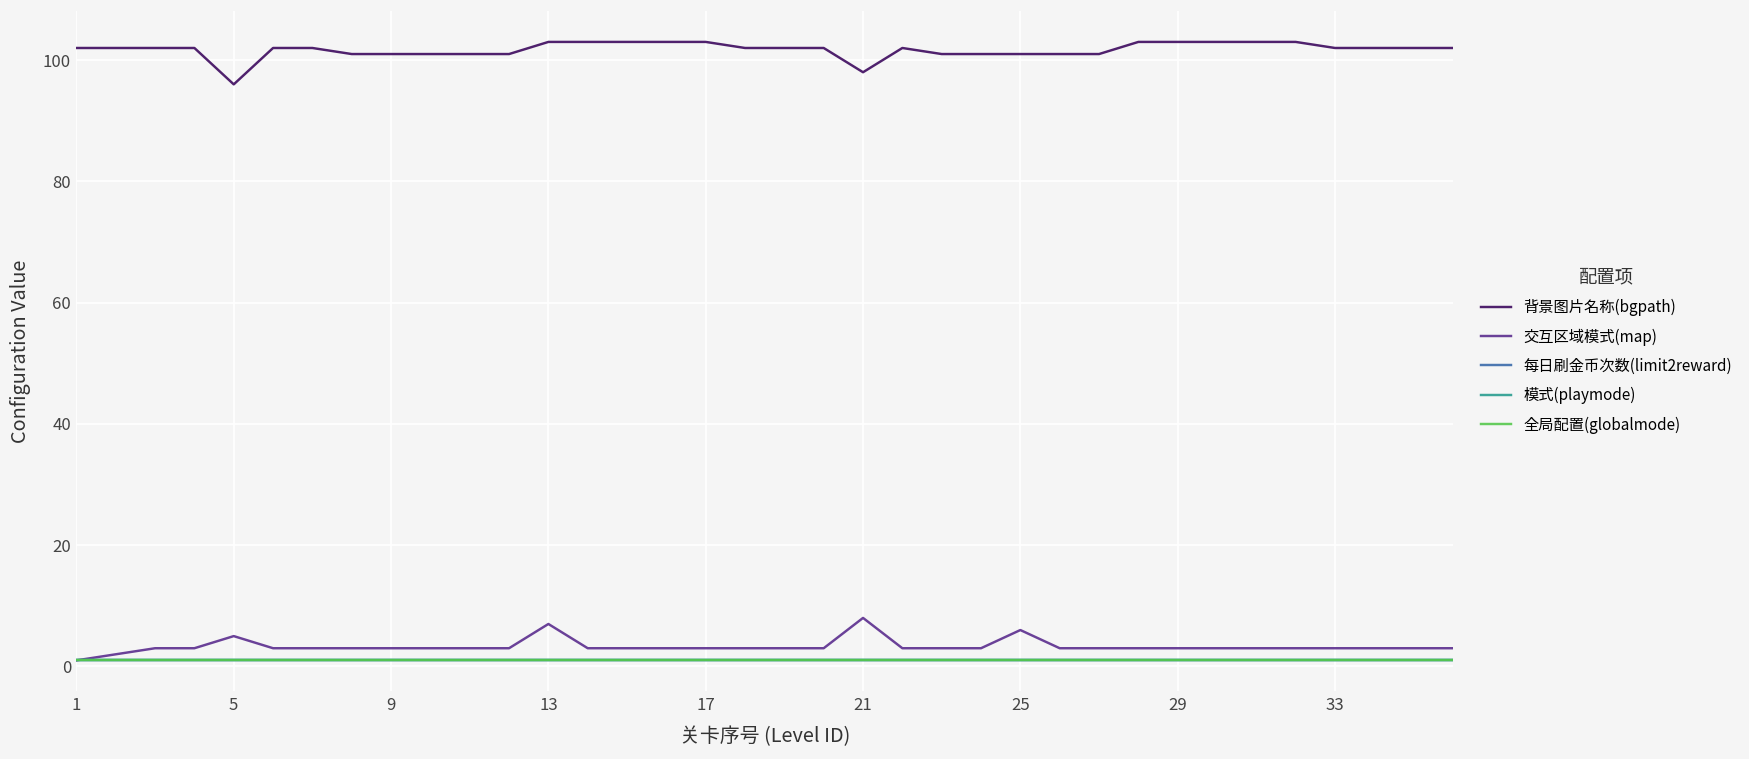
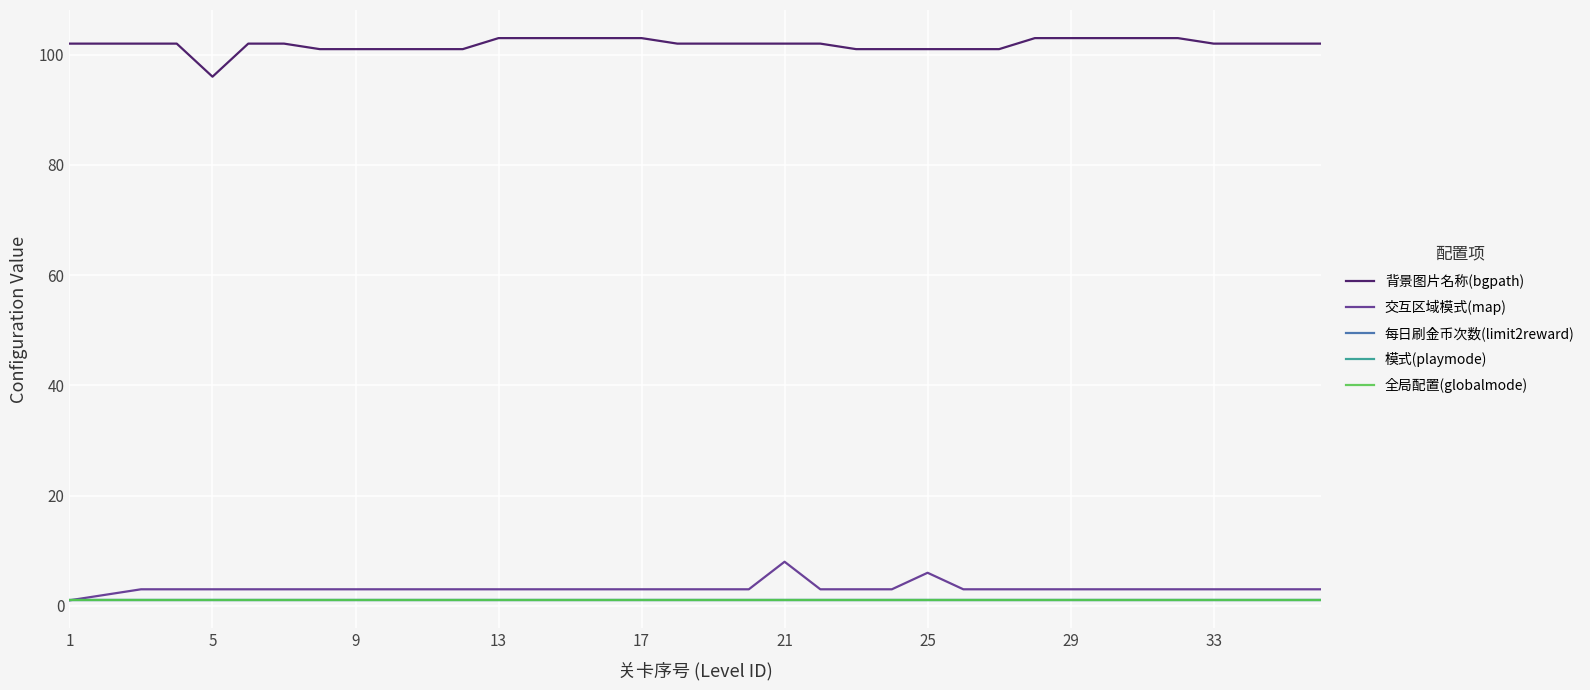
  {
    "背景图片名称(bgpath)": {
      "1": 102,
      "5": 96,
      "9": 101,
      "13": 103,
      "17": 103,
-     "21": 98,
+     "21": 102,
      "25": 101,
      "29": 103,
      "33": 102
    },
    "交互区域模式(map)": {
-     "5": 5,
+     "5": 3,
      "9": 3,
-     "13": 7,
+     "13": 3,
      "17": 3,
      "21": 8,
      "25": 6,
      "29": 3,
      "33": 3
    },
    "全局配置(globalmode)": {
      "5": 1,
      "9": 1,
      "13": 1,
      "17": 1,
      "21": 1,
      "25": 1,
      "29": 1,
      "33": 1
    }
  }
